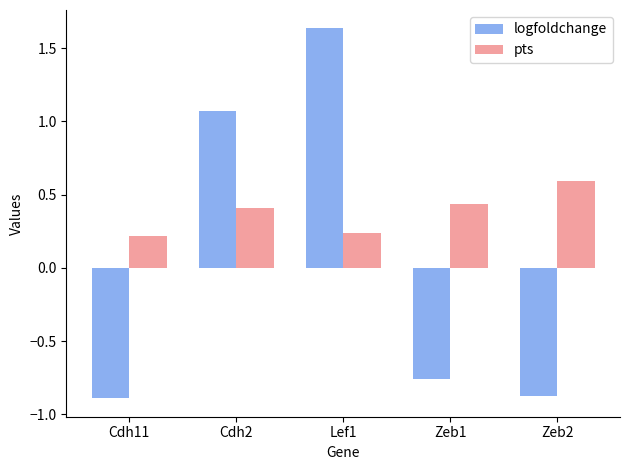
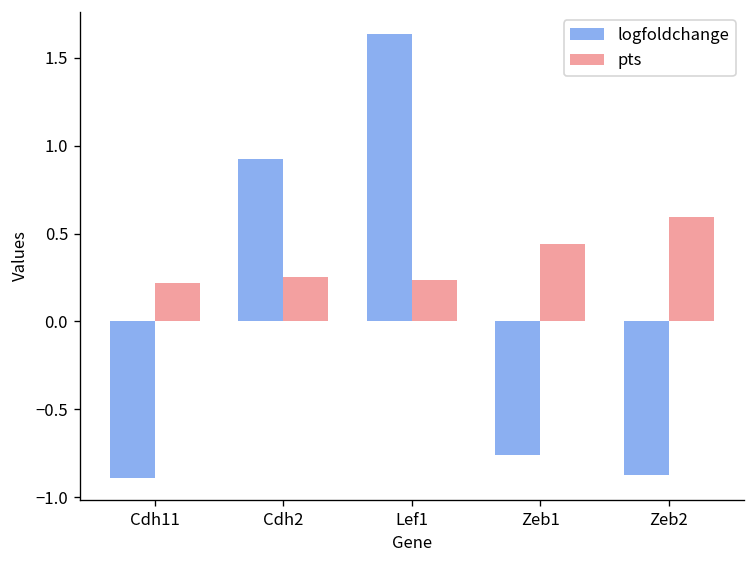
  {
    "logfoldchange": {
      "Cdh11": -0.89,
-     "Cdh2": 1.07,
+     "Cdh2": 0.92,
      "Lef1": 1.63,
      "Zeb1": -0.76,
      "Zeb2": -0.88
    },
    "pts": {
      "Cdh11": 0.22,
-     "Cdh2": 0.41,
+     "Cdh2": 0.25,
      "Lef1": 0.24,
      "Zeb1": 0.44,
      "Zeb2": 0.59
    }
  }
